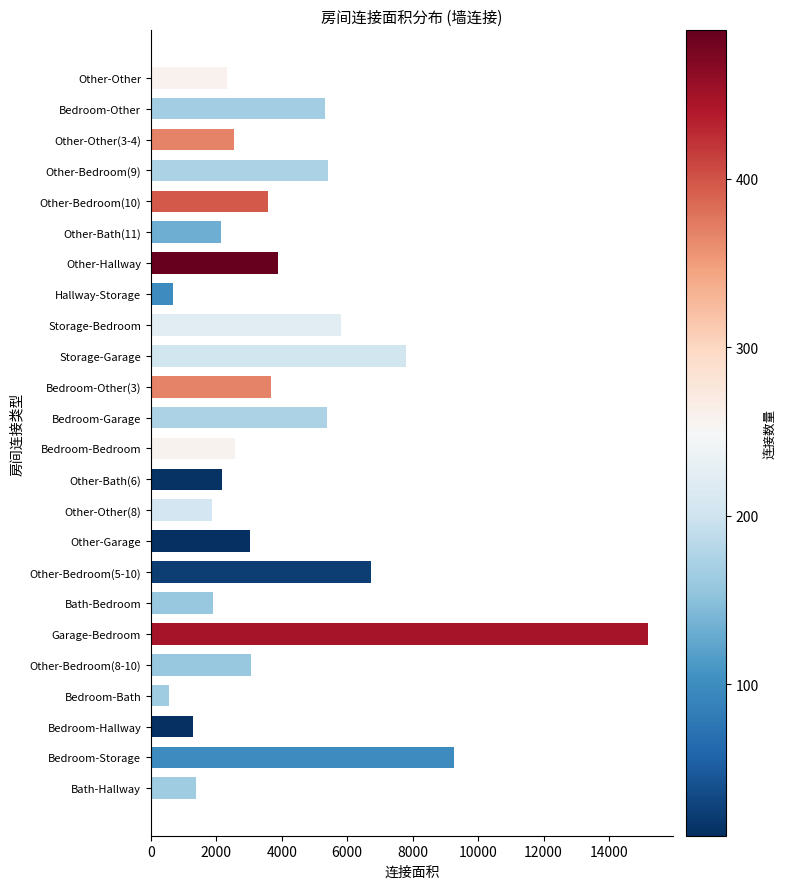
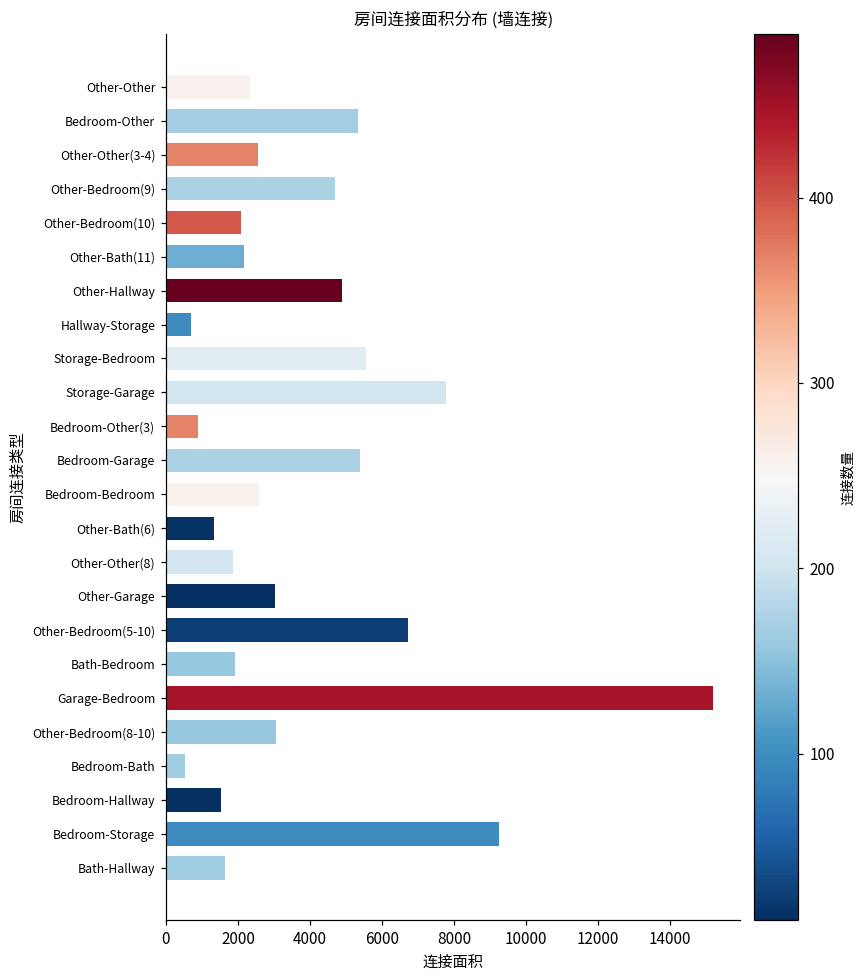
  {
    "Other-Other": 2300,
    "Bedroom-Other": 5300,
    "Other-Other(3-4)": 2500,
-   "Other-Bedroom(9)": 5400,
-   "Other-Bedroom(10)": 3600,
+   "Other-Bedroom(9)": 4700,
+   "Other-Bedroom(10)": 2100,
    "Other-Bath(11)": 2200,
-   "Other-Hallway": 3900,
+   "Other-Hallway": 4900,
    "Hallway-Storage": 700,
-   "Storage-Bedroom": 5800,
+   "Storage-Bedroom": 5600,
    "Storage-Garage": 7800,
-   "Bedroom-Other(3)": 3700,
+   "Bedroom-Other(3)": 900,
    "Bedroom-Garage": 5400,
    "Bedroom-Bedroom": 2600,
-   "Other-Bath(6)": 2200,
+   "Other-Bath(6)": 1300,
    "Other-Other(8)": 1900,
    "Other-Garage": 3000,
    "Other-Bedroom(5-10)": 6700,
    "Bath-Bedroom": 1900,
    "Garage-Bedroom": 15200,
    "Other-Bedroom(8-10)": 3100,
    "Bedroom-Bath": 500,
-   "Bedroom-Hallway": 1300,
+   "Bedroom-Hallway": 1500,
    "Bedroom-Storage": 9300,
-   "Bath-Hallway": 1400
+   "Bath-Hallway": 1600
  }
